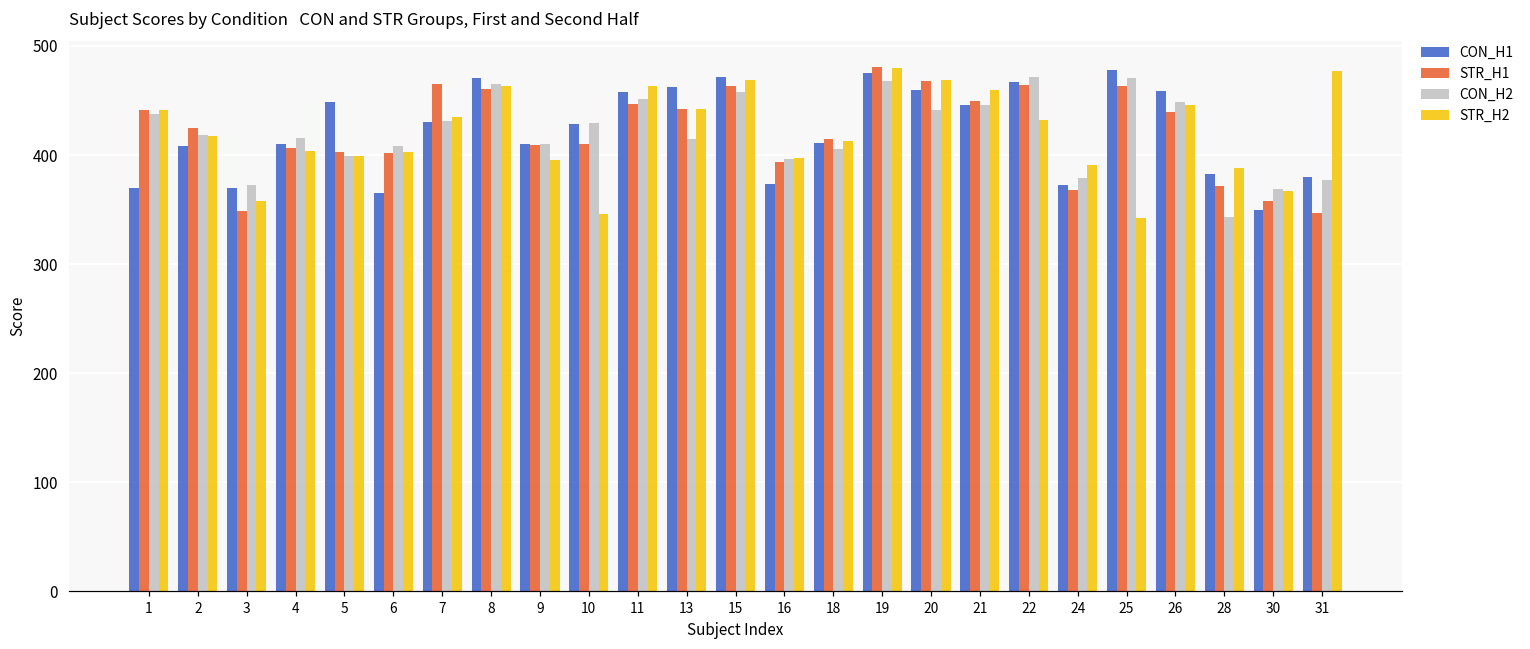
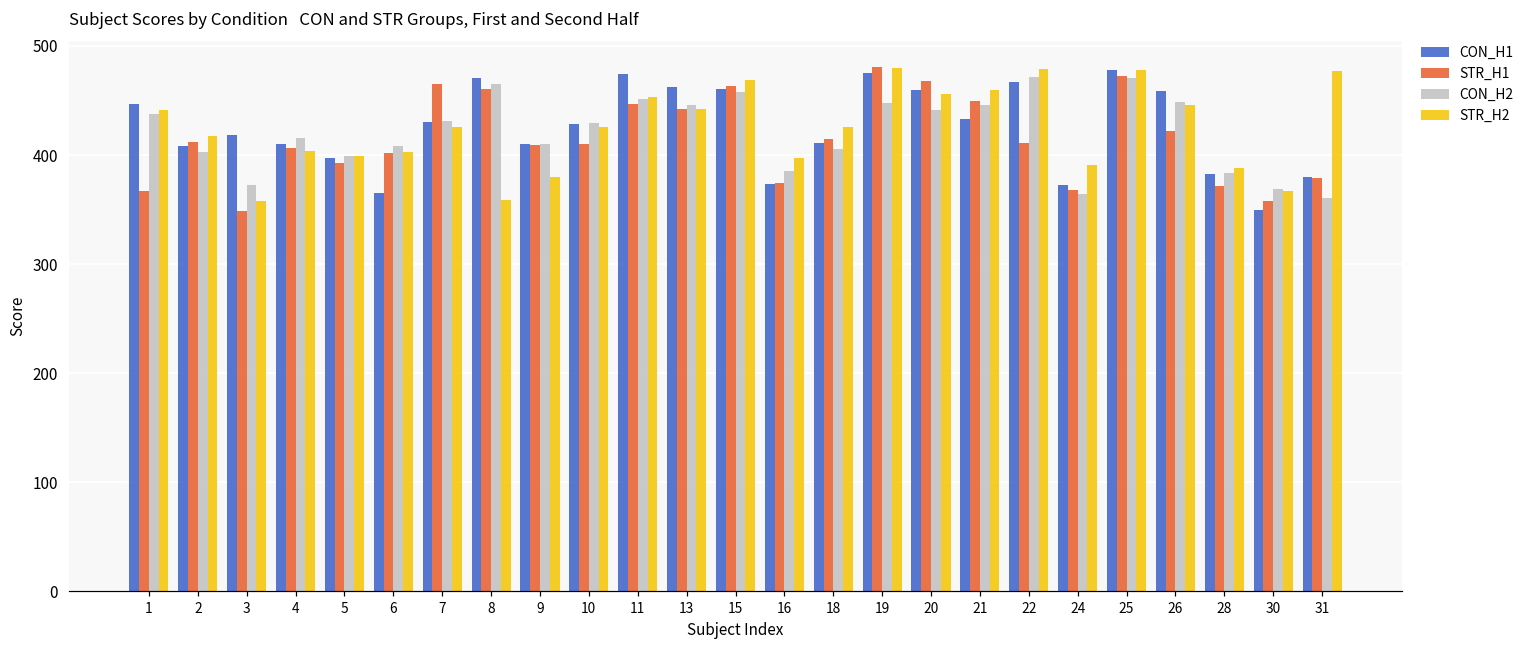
  {
    "CON_H1": {
-     "1": 370,
+     "1": 450,
      "2": 410,
-     "3": 370,
+     "3": 420,
      "4": 410,
-     "5": 450,
+     "5": 400,
      "6": 370,
      "7": 430,
      "8": 470,
      "9": 410,
      "10": 430,
-     "11": 460,
+     "11": 470,
      "13": 460,
-     "15": 470,
+     "15": 460,
      "16": 370,
      "18": 410,
      "19": 480,
      "20": 460,
-     "21": 450,
+     "21": 430,
      "22": 470,
      "24": 370,
      "25": 480,
      "26": 460,
      "28": 380,
      "30": 350,
      "31": 380
    },
    "STR_H1": {
-     "1": 440,
-     "2": 430,
+     "1": 370,
+     "2": 410,
      "3": 350,
      "4": 410,
-     "5": 400,
+     "5": 390,
      "6": 400,
      "7": 470,
      "8": 460,
      "9": 410,
      "10": 410,
      "11": 450,
      "13": 440,
      "15": 460,
-     "16": 390,
+     "16": 370,
      "18": 410,
      "19": 480,
      "20": 470,
      "21": 450,
-     "22": 460,
+     "22": 410,
      "24": 370,
-     "25": 460,
-     "26": 440,
+     "25": 470,
+     "26": 420,
      "28": 370,
      "30": 360,
-     "31": 350
+     "31": 380
    },
    "CON_H2": {
      "1": 440,
-     "2": 420,
+     "2": 400,
      "3": 370,
      "4": 420,
      "5": 400,
      "6": 410,
      "7": 430,
      "8": 460,
      "9": 410,
      "10": 430,
      "11": 450,
-     "13": 420,
+     "13": 450,
      "15": 460,
-     "16": 400,
+     "16": 390,
      "18": 410,
-     "19": 470,
+     "19": 450,
      "20": 440,
      "21": 450,
      "22": 470,
-     "24": 380,
+     "24": 360,
      "25": 470,
      "26": 450,
-     "28": 340,
+     "28": 380,
      "30": 370,
-     "31": 380
+     "31": 360
    },
    "STR_H2": {
      "1": 440,
      "2": 420,
      "3": 360,
      "4": 400,
      "5": 400,
      "6": 400,
-     "7": 435,
-     "8": 460,
-     "9": 400,
-     "10": 350,
-     "11": 460,
+     "7": 426,
+     "8": 360,
+     "9": 380,
+     "10": 430,
+     "11": 450,
      "13": 440,
      "15": 470,
      "16": 400,
-     "18": 410,
+     "18": 430,
      "19": 480,
-     "20": 470,
+     "20": 460,
      "21": 460,
-     "22": 430,
+     "22": 480,
      "24": 390,
-     "25": 340,
+     "25": 480,
      "26": 450,
      "28": 390,
      "30": 370,
      "31": 480
    }
  }
